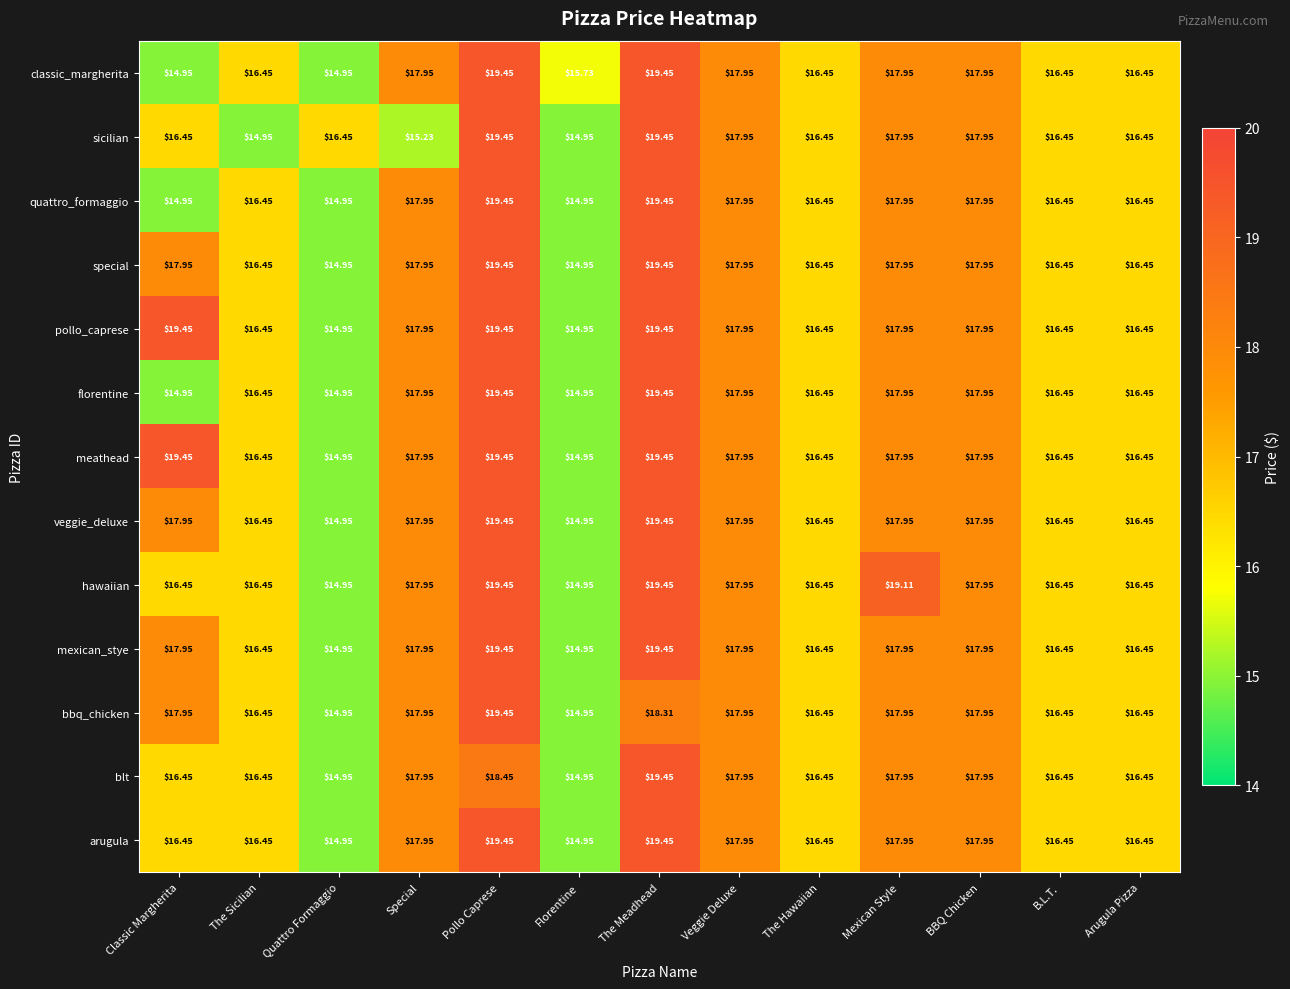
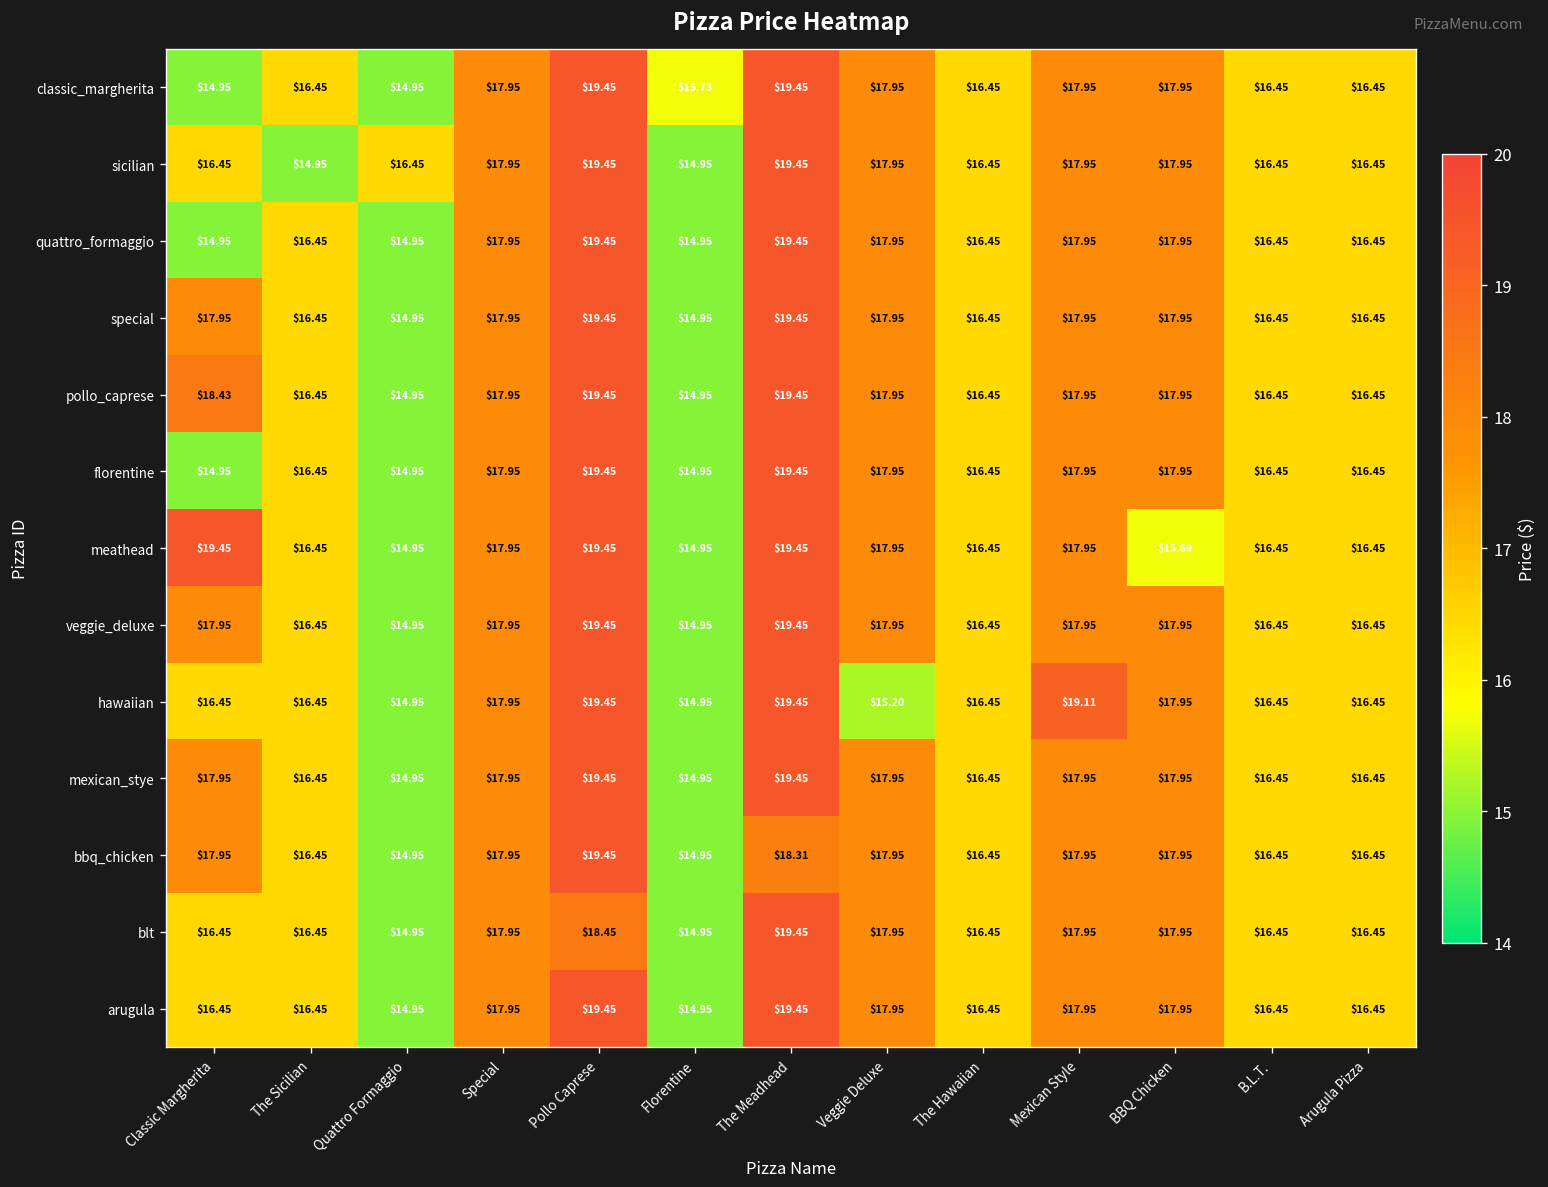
  {
    "classic_margherita": {
      "Classic Margherita": "$14.95",
      "The Sicilian": "$16.45",
      "Quattro Formaggio": "$14.95",
      "Special": "$17.95",
      "Pollo Caprese": "$19.45",
      "Florentine": "$15.73",
      "The Meadhead": "$19.45",
      "Veggie Deluxe": "$17.95",
      "The Hawaiian": "$16.45",
      "Mexican Style": "$17.95",
      "BBQ Chicken": "$17.95",
      "B.L.T.": "$16.45",
      "Arugula Pizza": "$16.45"
    },
    "sicilian": {
      "Classic Margherita": "$16.45",
      "The Sicilian": "$14.95",
      "Quattro Formaggio": "$16.45",
-     "Special": "$15.23",
+     "Special": "$17.95",
      "Pollo Caprese": "$19.45",
      "Florentine": "$14.95",
      "The Meadhead": "$19.45",
      "Veggie Deluxe": "$17.95",
      "The Hawaiian": "$16.45",
      "Mexican Style": "$17.95",
      "BBQ Chicken": "$17.95",
      "B.L.T.": "$16.45",
      "Arugula Pizza": "$16.45"
    },
    "quattro_formaggio": {
      "Classic Margherita": "$14.95",
      "The Sicilian": "$16.45",
      "Quattro Formaggio": "$14.95",
      "Special": "$17.95",
      "Pollo Caprese": "$19.45",
      "Florentine": "$14.95",
      "The Meadhead": "$19.45",
      "Veggie Deluxe": "$17.95",
      "The Hawaiian": "$16.45",
      "Mexican Style": "$17.95",
      "BBQ Chicken": "$17.95",
      "B.L.T.": "$16.45",
      "Arugula Pizza": "$16.45"
    },
    "special": {
      "Classic Margherita": "$17.95",
      "The Sicilian": "$16.45",
      "Quattro Formaggio": "$14.95",
      "Special": "$17.95",
      "Pollo Caprese": "$19.45",
      "Florentine": "$14.95",
      "The Meadhead": "$19.45",
      "Veggie Deluxe": "$17.95",
      "The Hawaiian": "$16.45",
      "Mexican Style": "$17.95",
      "BBQ Chicken": "$17.95",
      "B.L.T.": "$16.45",
      "Arugula Pizza": "$16.45"
    },
    "pollo_caprese": {
-     "Classic Margherita": "$19.45",
+     "Classic Margherita": "$18.43",
      "The Sicilian": "$16.45",
      "Quattro Formaggio": "$14.95",
      "Special": "$17.95",
      "Pollo Caprese": "$19.45",
      "Florentine": "$14.95",
      "The Meadhead": "$19.45",
      "Veggie Deluxe": "$17.95",
      "The Hawaiian": "$16.45",
      "Mexican Style": "$17.95",
      "BBQ Chicken": "$17.95",
      "B.L.T.": "$16.45",
      "Arugula Pizza": "$16.45"
    },
    "florentine": {
      "Classic Margherita": "$14.95",
      "The Sicilian": "$16.45",
      "Quattro Formaggio": "$14.95",
      "Special": "$17.95",
      "Pollo Caprese": "$19.45",
      "Florentine": "$14.95",
      "The Meadhead": "$19.45",
      "Veggie Deluxe": "$17.95",
      "The Hawaiian": "$16.45",
      "Mexican Style": "$17.95",
      "BBQ Chicken": "$17.95",
      "B.L.T.": "$16.45",
      "Arugula Pizza": "$16.45"
    },
    "meathead": {
      "Classic Margherita": "$19.45",
      "The Sicilian": "$16.45",
      "Quattro Formaggio": "$14.95",
      "Special": "$17.95",
      "Pollo Caprese": "$19.45",
      "Florentine": "$14.95",
      "The Meadhead": "$19.45",
      "Veggie Deluxe": "$17.95",
      "The Hawaiian": "$16.45",
      "Mexican Style": "$17.95",
-     "BBQ Chicken": "$17.95",
+     "BBQ Chicken": "$15.69",
      "B.L.T.": "$16.45",
      "Arugula Pizza": "$16.45"
    },
    "veggie_deluxe": {
      "Classic Margherita": "$17.95",
      "The Sicilian": "$16.45",
      "Quattro Formaggio": "$14.95",
      "Special": "$17.95",
      "Pollo Caprese": "$19.45",
      "Florentine": "$14.95",
      "The Meadhead": "$19.45",
      "Veggie Deluxe": "$17.95",
      "The Hawaiian": "$16.45",
      "Mexican Style": "$17.95",
      "BBQ Chicken": "$17.95",
      "B.L.T.": "$16.45",
      "Arugula Pizza": "$16.45"
    },
    "hawaiian": {
      "Classic Margherita": "$16.45",
      "The Sicilian": "$16.45",
      "Quattro Formaggio": "$14.95",
      "Special": "$17.95",
      "Pollo Caprese": "$19.45",
      "Florentine": "$14.95",
      "The Meadhead": "$19.45",
-     "Veggie Deluxe": "$17.95",
+     "Veggie Deluxe": "$15.20",
      "The Hawaiian": "$16.45",
      "Mexican Style": "$19.11",
      "BBQ Chicken": "$17.95",
      "B.L.T.": "$16.45",
      "Arugula Pizza": "$16.45"
    },
    "mexican_stye": {
      "Classic Margherita": "$17.95",
      "The Sicilian": "$16.45",
      "Quattro Formaggio": "$14.95",
      "Special": "$17.95",
      "Pollo Caprese": "$19.45",
      "Florentine": "$14.95",
      "The Meadhead": "$19.45",
      "Veggie Deluxe": "$17.95",
      "The Hawaiian": "$16.45",
      "Mexican Style": "$17.95",
      "BBQ Chicken": "$17.95",
      "B.L.T.": "$16.45",
      "Arugula Pizza": "$16.45"
    },
    "bbq_chicken": {
      "Classic Margherita": "$17.95",
      "The Sicilian": "$16.45",
      "Quattro Formaggio": "$14.95",
      "Special": "$17.95",
      "Pollo Caprese": "$19.45",
      "Florentine": "$14.95",
      "The Meadhead": "$18.31",
      "Veggie Deluxe": "$17.95",
      "The Hawaiian": "$16.45",
      "Mexican Style": "$17.95",
      "BBQ Chicken": "$17.95",
      "B.L.T.": "$16.45",
      "Arugula Pizza": "$16.45"
    },
    "blt": {
      "Classic Margherita": "$16.45",
      "The Sicilian": "$16.45",
      "Quattro Formaggio": "$14.95",
      "Special": "$17.95",
      "Pollo Caprese": "$18.45",
      "Florentine": "$14.95",
      "The Meadhead": "$19.45",
      "Veggie Deluxe": "$17.95",
      "The Hawaiian": "$16.45",
      "Mexican Style": "$17.95",
      "BBQ Chicken": "$17.95",
      "B.L.T.": "$16.45",
      "Arugula Pizza": "$16.45"
    },
    "arugula": {
      "Classic Margherita": "$16.45",
      "The Sicilian": "$16.45",
      "Quattro Formaggio": "$14.95",
      "Special": "$17.95",
      "Pollo Caprese": "$19.45",
      "Florentine": "$14.95",
      "The Meadhead": "$19.45",
      "Veggie Deluxe": "$17.95",
      "The Hawaiian": "$16.45",
      "Mexican Style": "$17.95",
      "BBQ Chicken": "$17.95",
      "B.L.T.": "$16.45",
      "Arugula Pizza": "$16.45"
    }
  }
